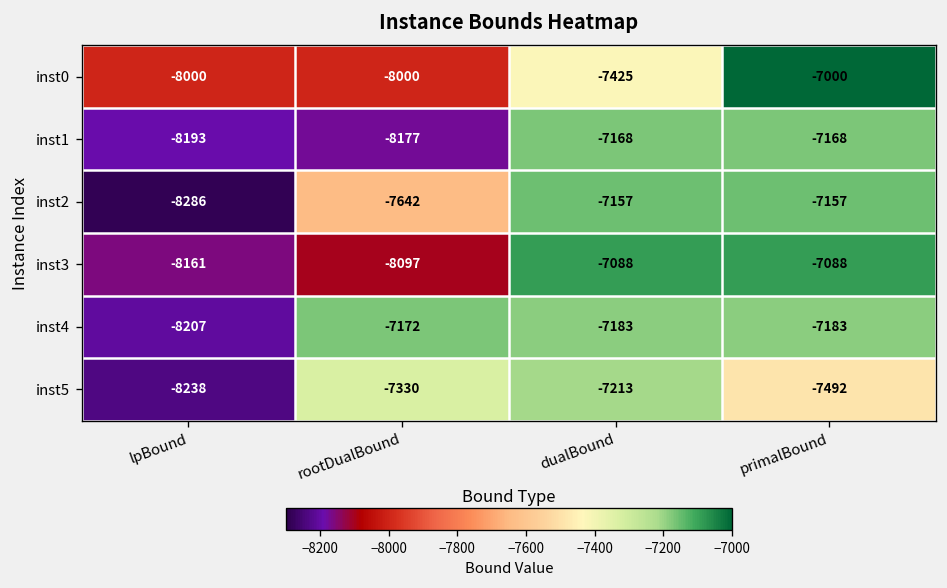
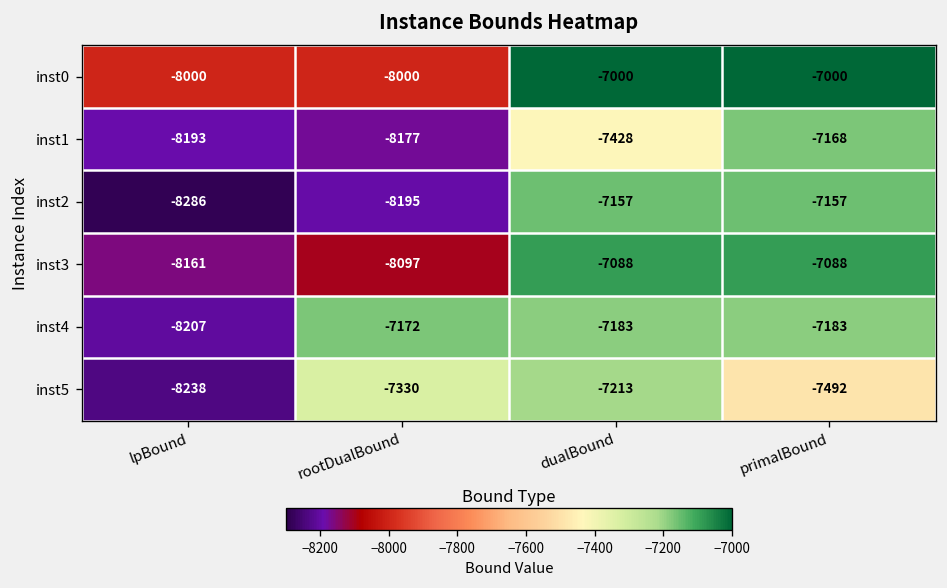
  {
    "inst0": {
      "lpBound": -8000,
      "rootDualBound": -8000,
-     "dualBound": -7425,
+     "dualBound": -7000,
      "primalBound": -7000
    },
    "inst1": {
      "lpBound": -8193,
      "rootDualBound": -8177,
-     "dualBound": -7168,
+     "dualBound": -7428,
      "primalBound": -7168
    },
    "inst2": {
      "lpBound": -8286,
-     "rootDualBound": -7642,
+     "rootDualBound": -8195,
      "dualBound": -7157,
      "primalBound": -7157
    },
    "inst3": {
      "lpBound": -8161,
      "rootDualBound": -8097,
      "dualBound": -7088,
      "primalBound": -7088
    },
    "inst4": {
      "lpBound": -8207,
      "rootDualBound": -7172,
      "dualBound": -7183,
      "primalBound": -7183
    },
    "inst5": {
      "lpBound": -8238,
      "rootDualBound": -7330,
      "dualBound": -7213,
      "primalBound": -7492
    }
  }
